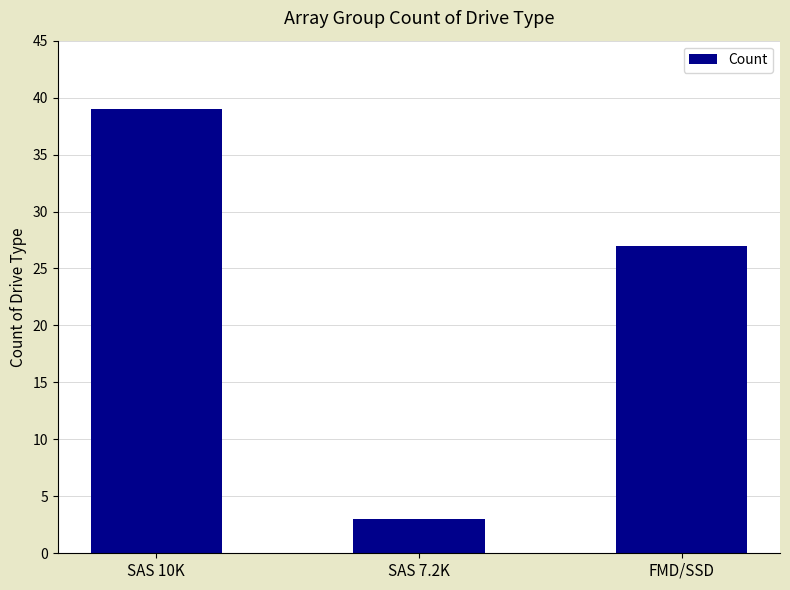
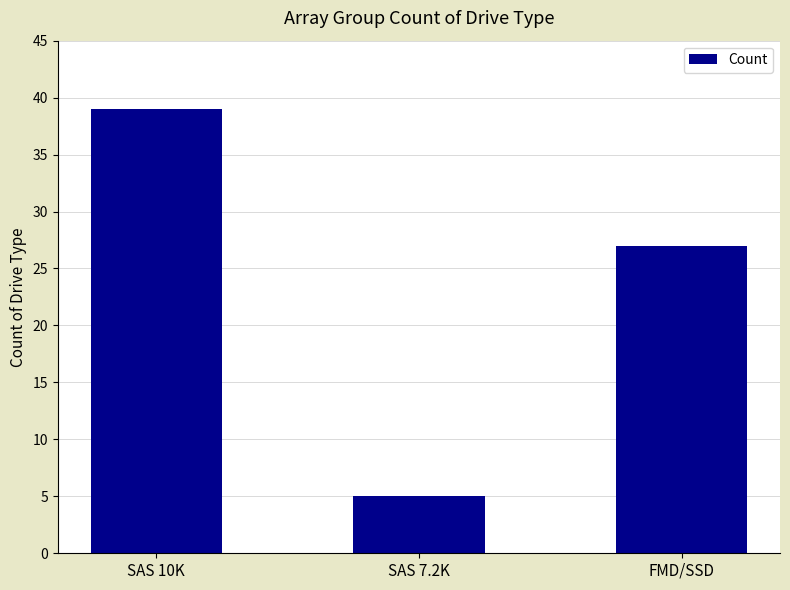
  {
    "SAS 10K": 39,
-   "SAS 7.2K": 3,
+   "SAS 7.2K": 5,
    "FMD/SSD": 27
  }
